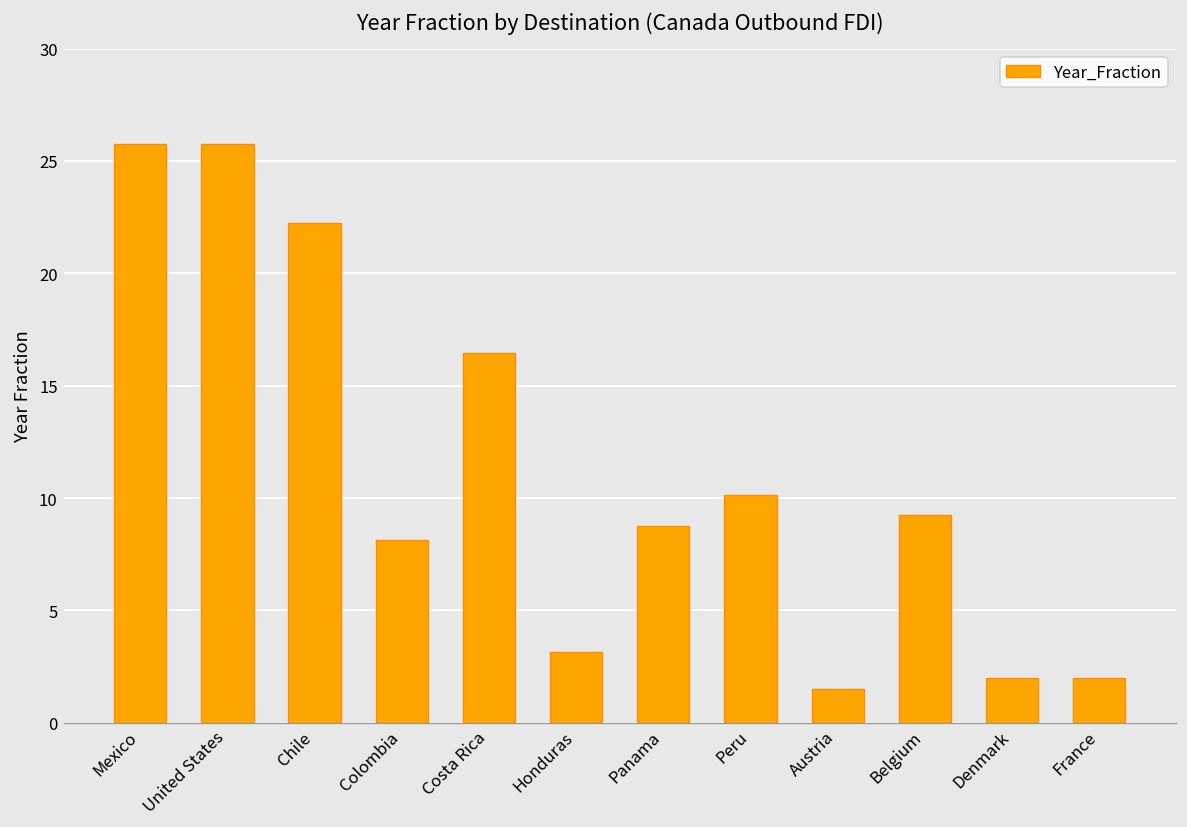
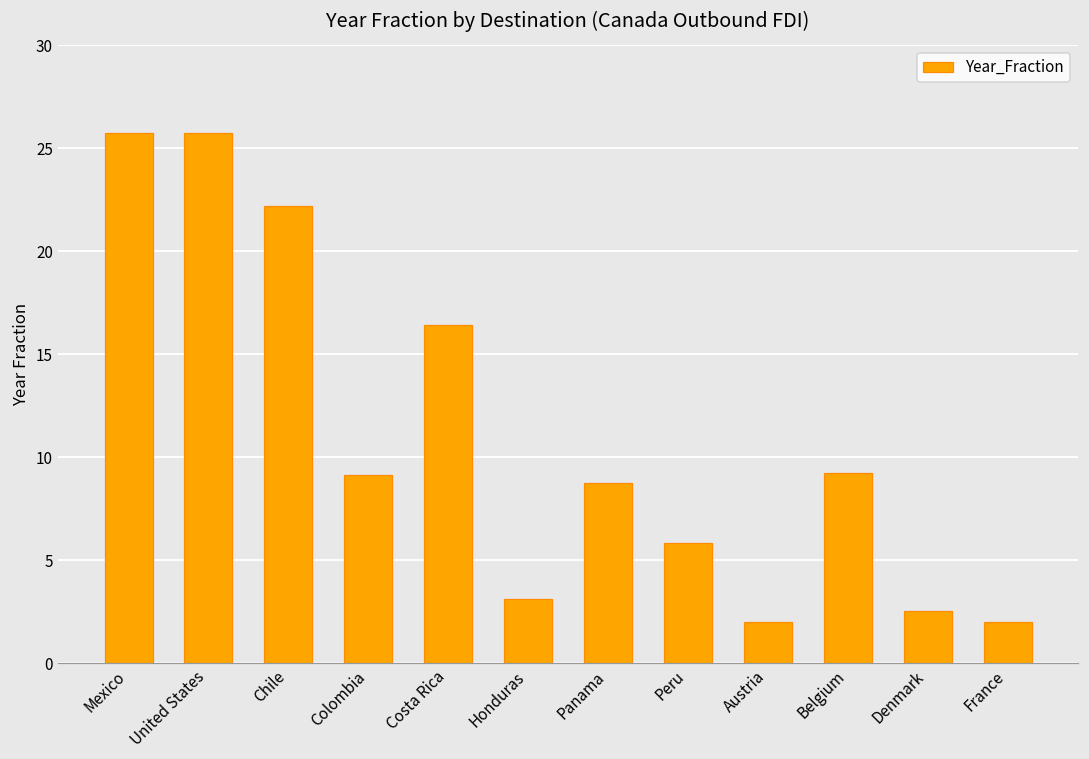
  {
    "Mexico": 25.7,
    "United States": 25.7,
    "Chile": 22.2,
-   "Colombia": 8.1,
+   "Colombia": 9.1,
    "Costa Rica": 16.5,
    "Honduras": 3.2,
    "Panama": 8.8,
-   "Peru": 10.2,
-   "Austria": 1.5,
+   "Peru": 5.8,
+   "Austria": 2.0,
    "Belgium": 9.2,
-   "Denmark": 2.0,
+   "Denmark": 2.5,
    "France": 2.0
  }
